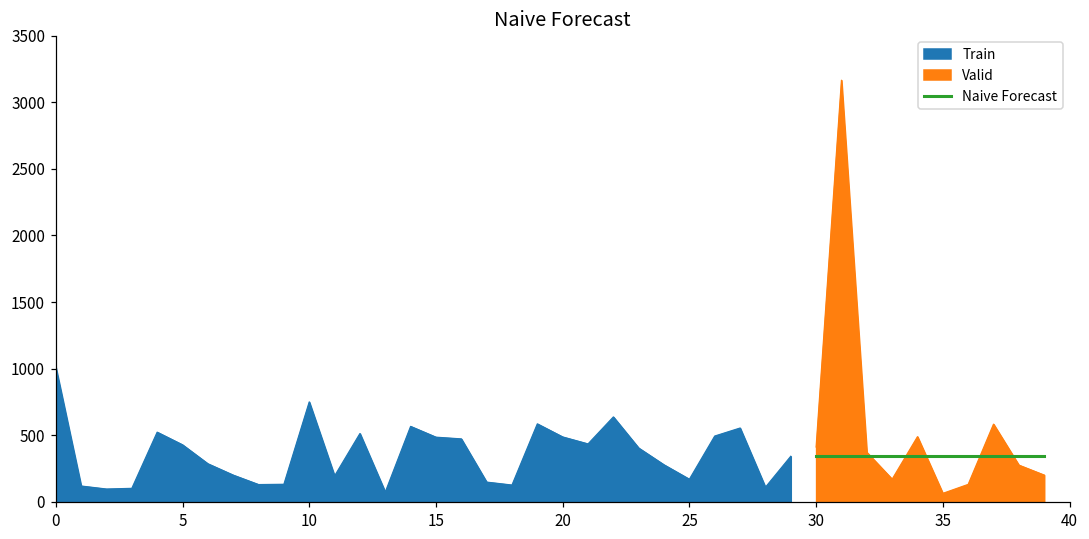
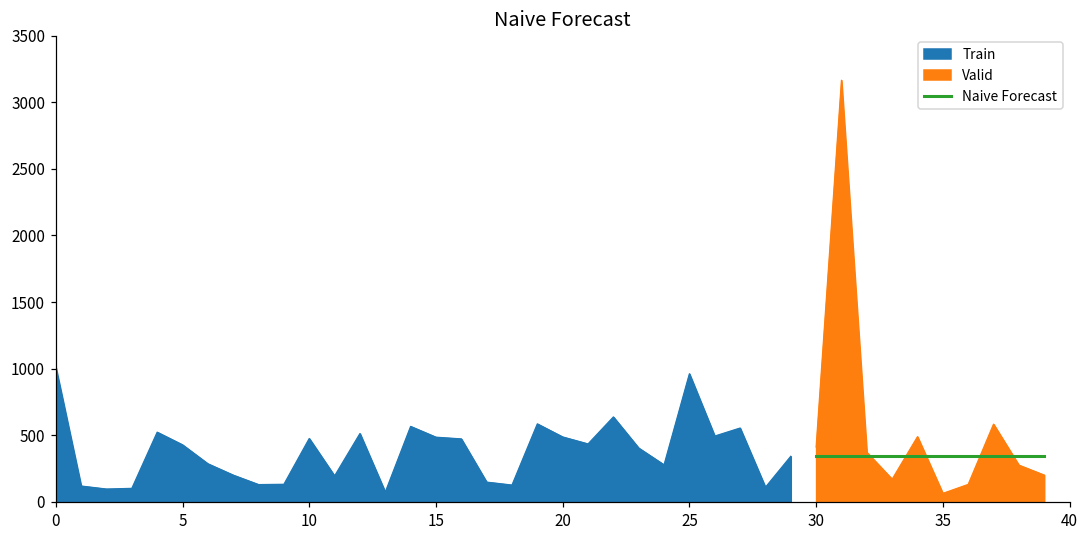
  {
    "Train": {
      "0": 1010,
      "5": 430,
-     "10": 750,
+     "10": 480,
      "15": 490,
      "20": 490,
-     "25": 170
+     "25": 960
    },
    "Valid": {
      "30": 410,
      "35": 60
    },
    "Naive Forecast": {
      "30": 340,
      "35": 340
    }
  }
